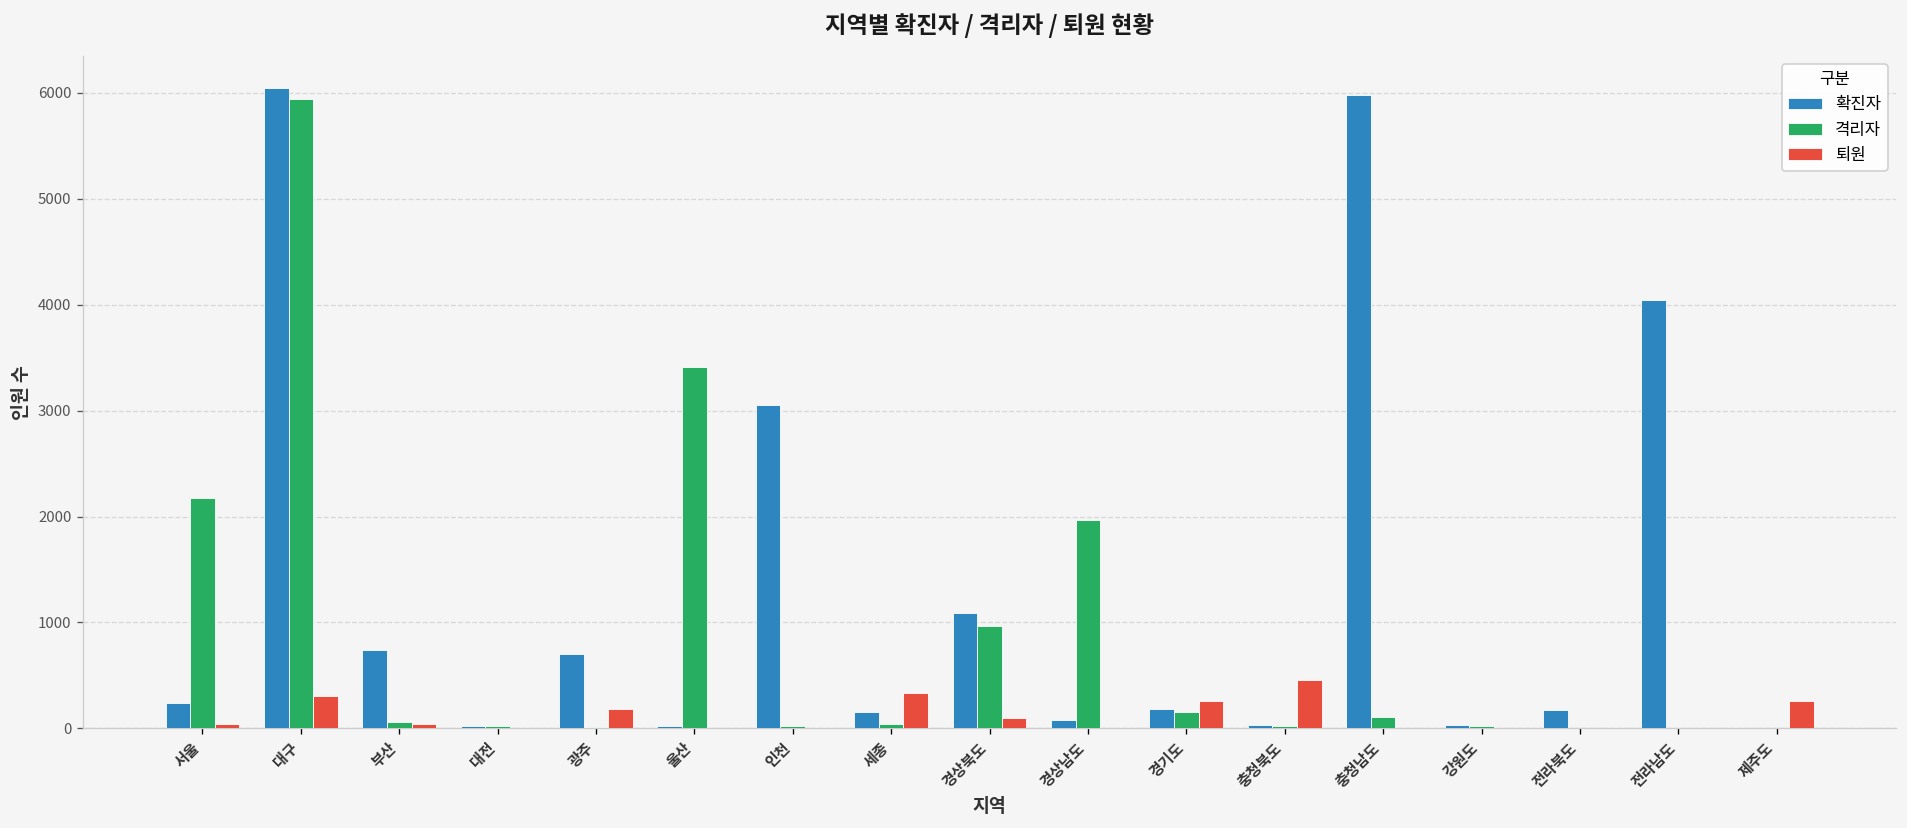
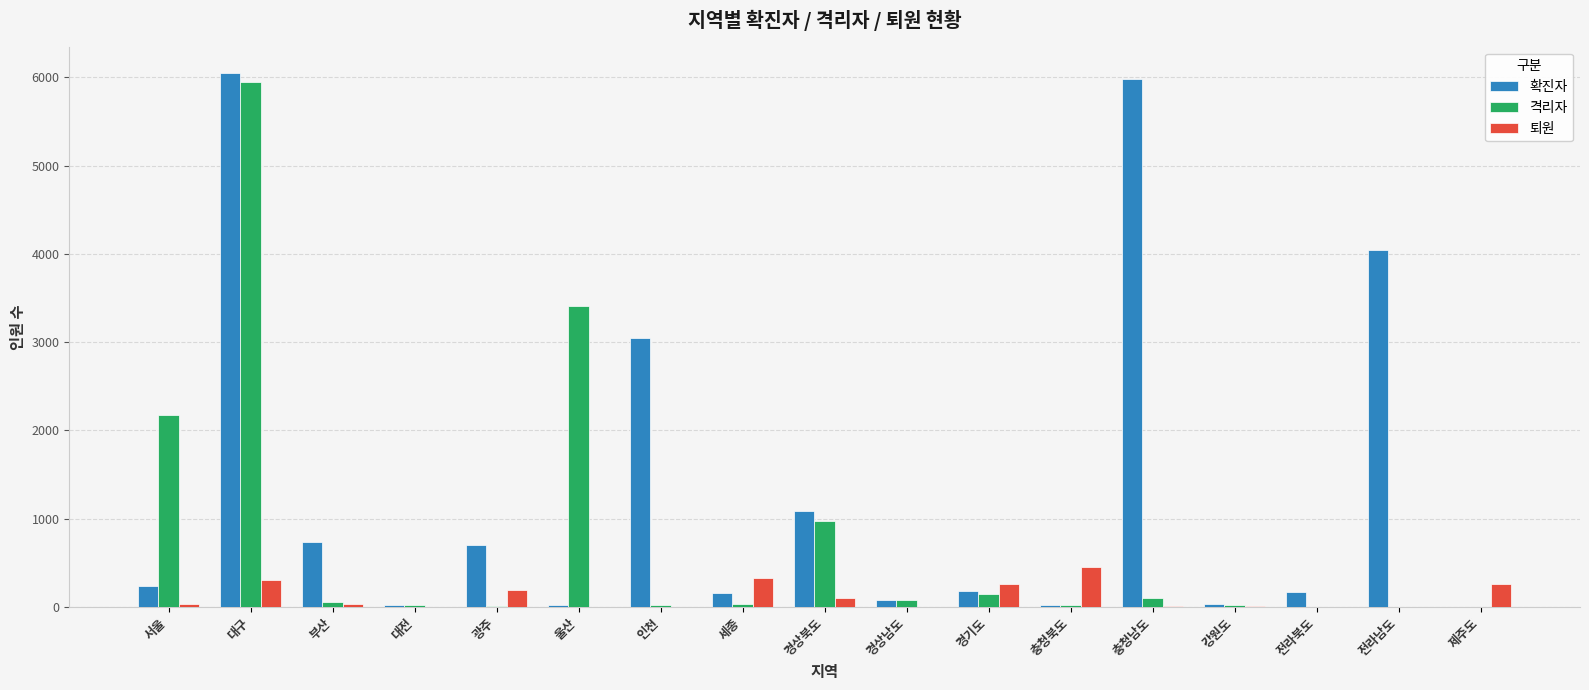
  {
    "확진자": {
      "서울": 200,
      "대구": 6000,
      "부산": 700,
      "광주": 700,
      "인천": 3100,
      "세종": 200,
      "경상북도": 1100,
      "경상남도": 100,
      "경기도": 200,
      "충청남도": 6000,
      "강원도": 0,
      "전라북도": 200,
      "전라남도": 4000
    },
    "격리자": {
      "서울": 2200,
      "대구": 5900,
      "부산": 100,
      "울산": 3400,
      "세종": 0,
      "경상북도": 1000,
-     "경상남도": 2000,
+     "경상남도": 100,
      "경기도": 200,
      "충청남도": 100
    },
    "퇴원": {
      "서울": 0,
      "대구": 300,
      "부산": 0,
      "광주": 200,
      "세종": 300,
      "경상북도": 100,
      "경기도": 300,
      "충청북도": 500,
      "제주도": 300
    }
  }
